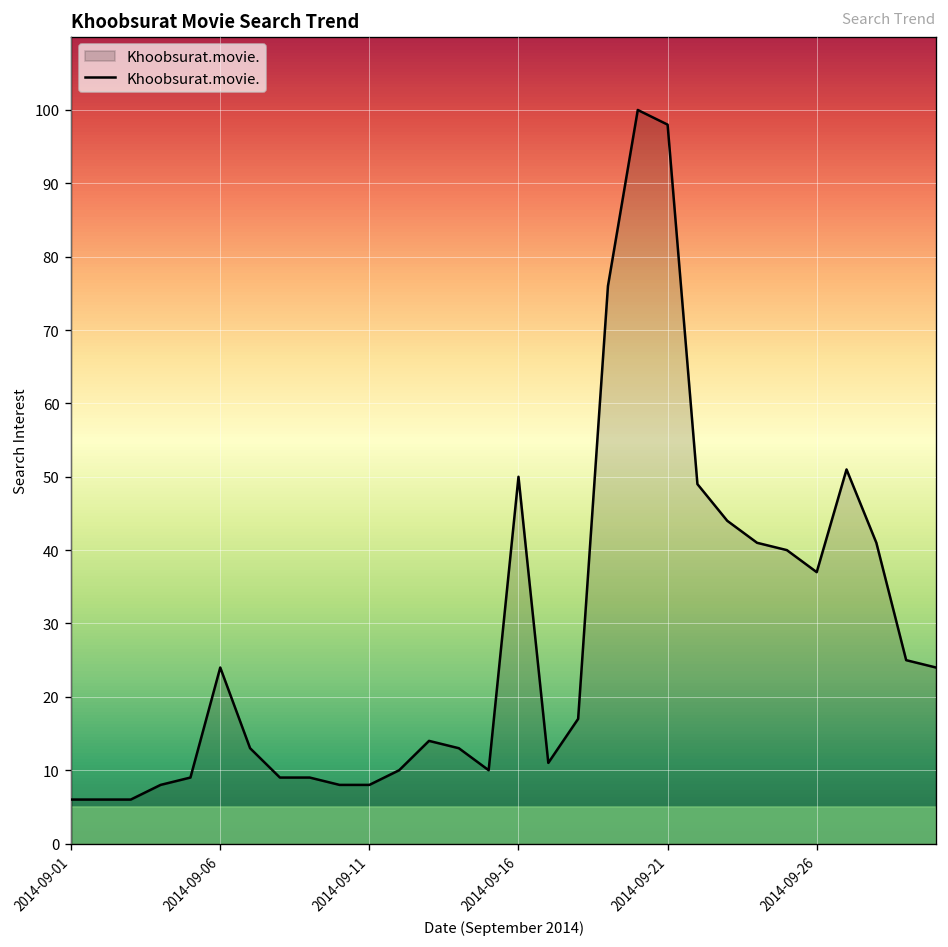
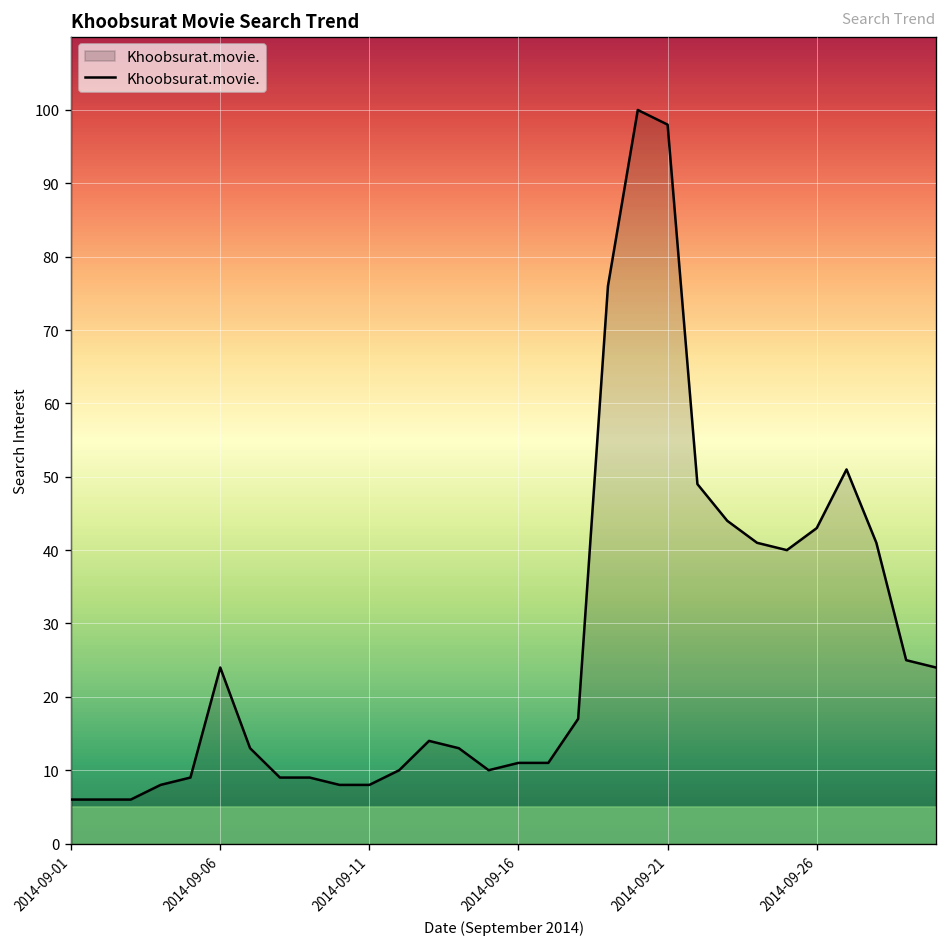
  {
    "2014-09-01": 6,
    "2014-09-06": 24,
    "2014-09-11": 8,
-   "2014-09-16": 50,
+   "2014-09-16": 11,
    "2014-09-21": 98,
-   "2014-09-26": 37
+   "2014-09-26": 43
  }
